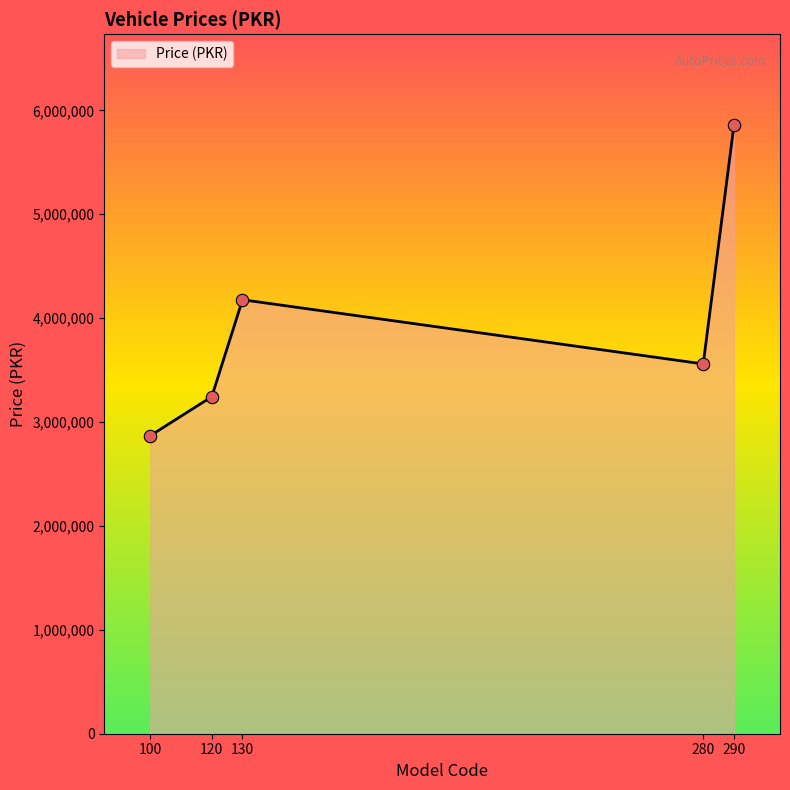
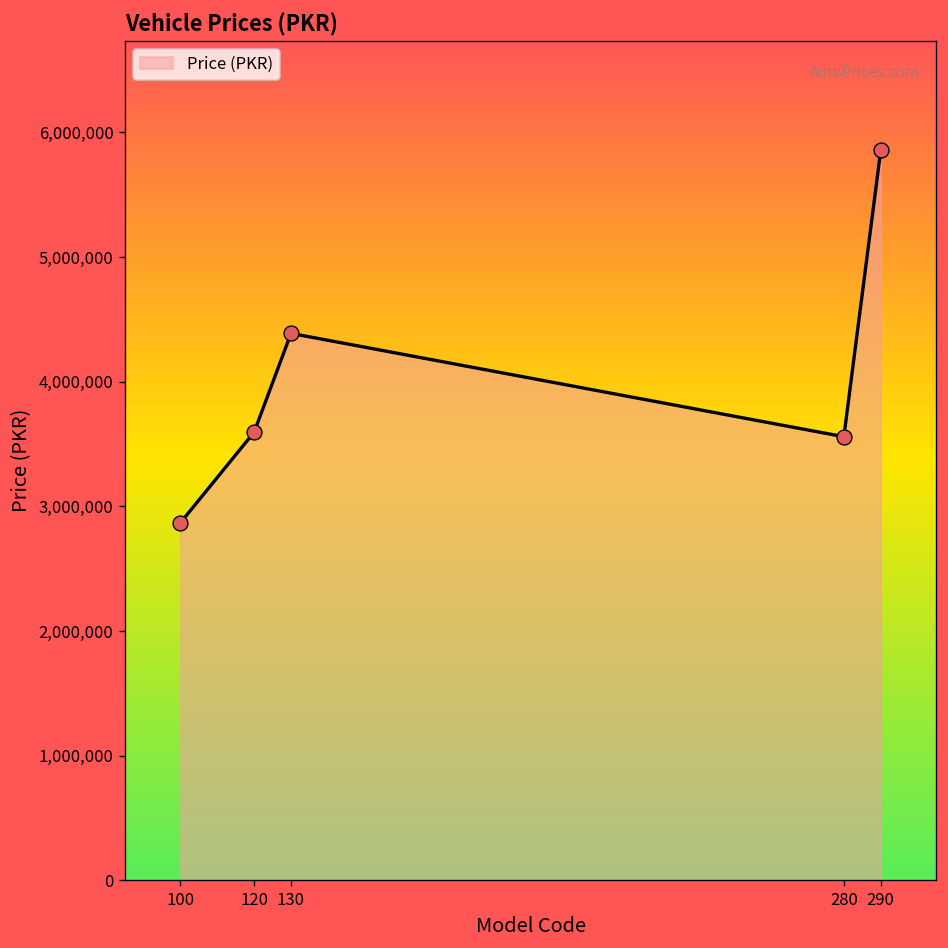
  {
    "100": "2,870,000",
-   "120": "3,240,000",
-   "130": "4,180,000",
+   "120": "3,600,000",
+   "130": "4,390,000",
    "280": "3,560,000",
    "290": "5,860,000"
  }
